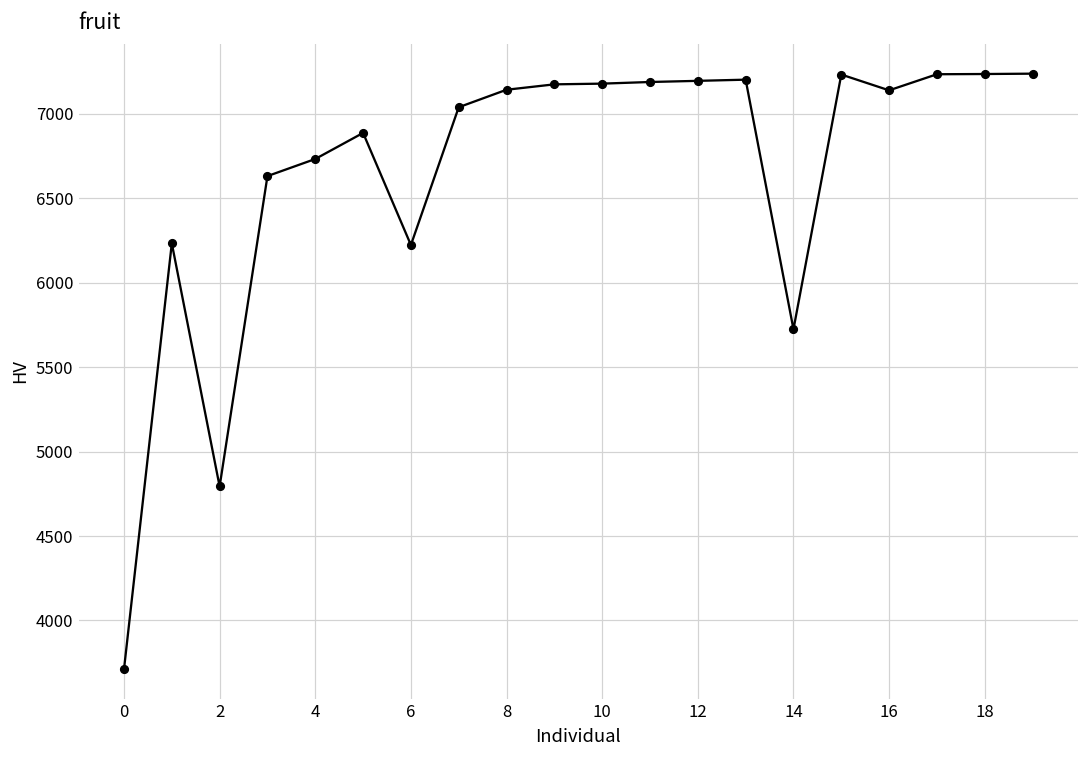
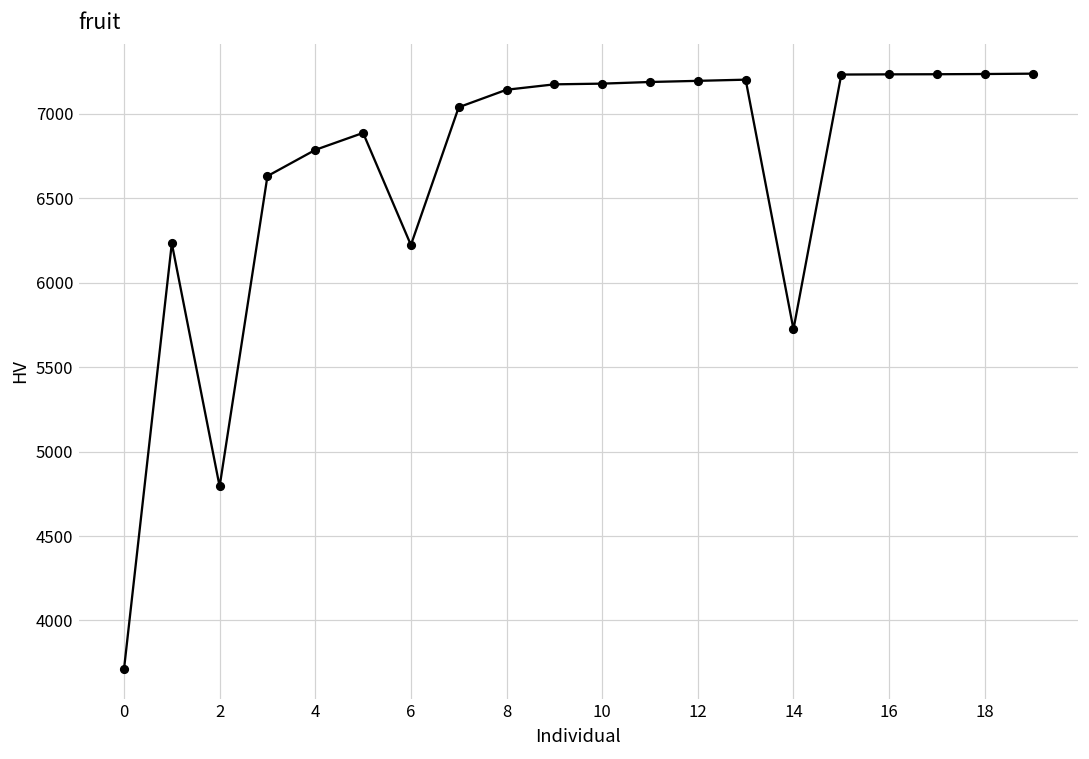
  {
    "0": 3710,
    "2": 4790,
-   "4": 6730,
+   "4": 6790,
    "6": 6220,
    "8": 7140,
    "10": 7180,
    "12": 7190,
    "14": 5720,
-   "16": 7140,
+   "16": 7230,
    "18": 7230
  }
